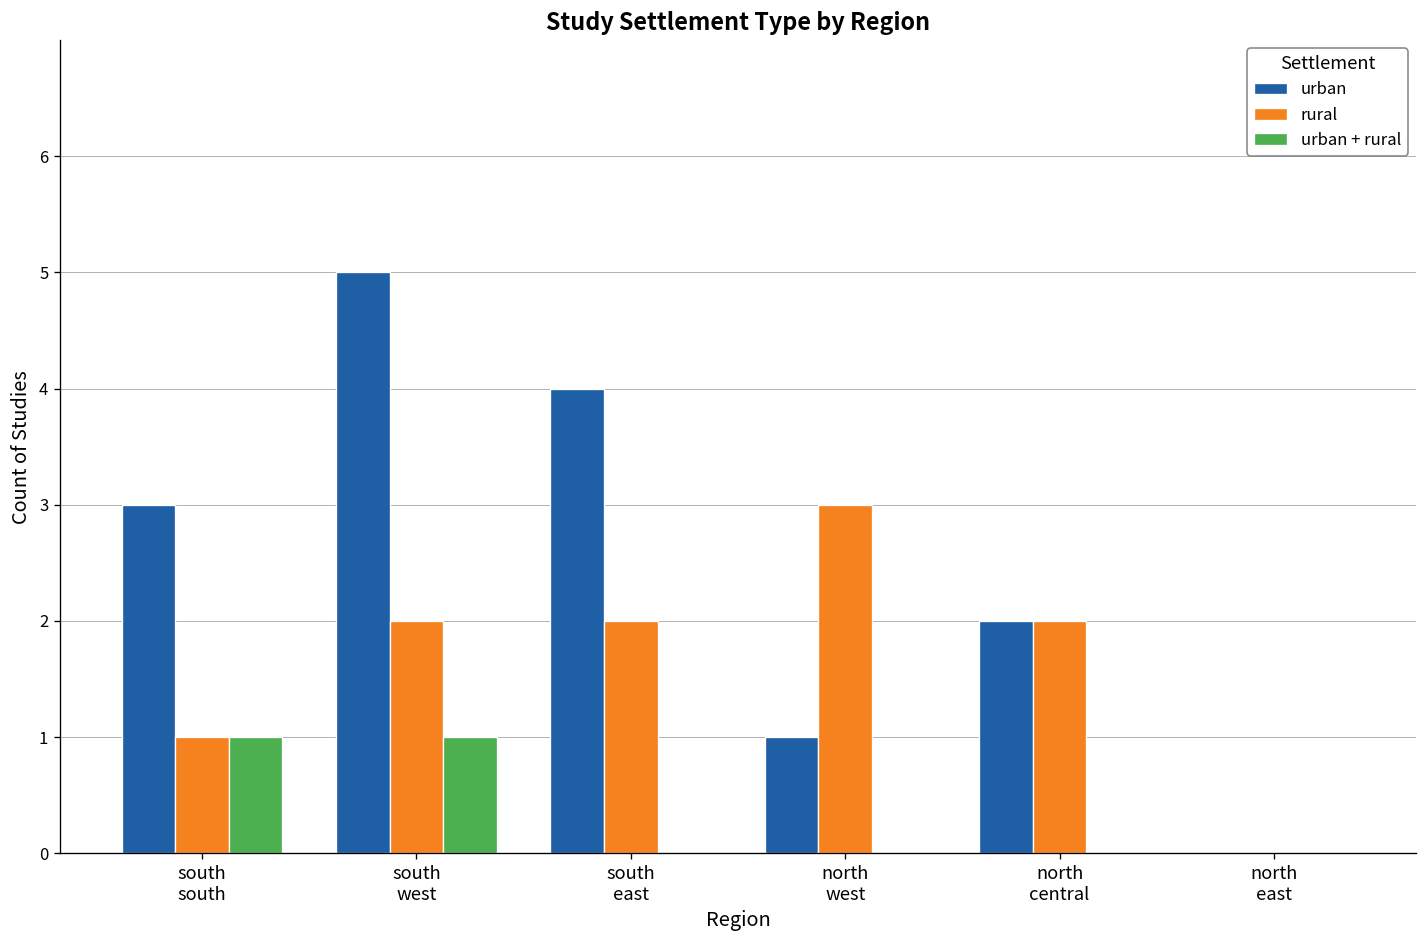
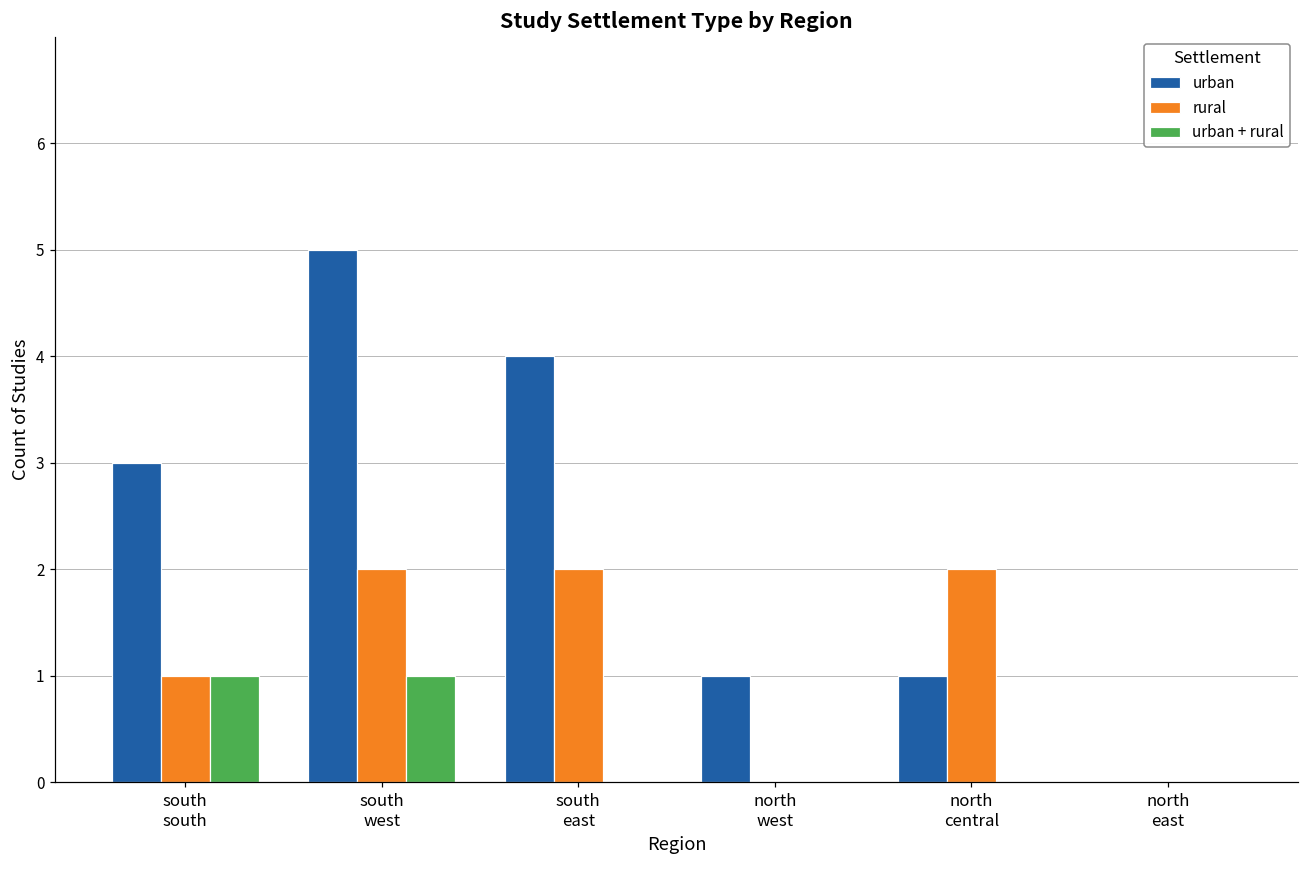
  {
    "urban": {
      "south south": 3,
      "south west": 5,
      "south east": 4,
      "north west": 1,
-     "north central": 2,
+     "north central": 1,
      "north east": 0
    },
    "rural": {
      "south south": 1,
      "south west": 2,
      "south east": 2,
-     "north west": 3,
+     "north west": 0,
      "north central": 2,
      "north east": 0
    },
    "urban + rural": {
      "south south": 1,
      "south west": 1,
      "south east": 0,
      "north west": 0,
      "north central": 0,
      "north east": 0
    }
  }
